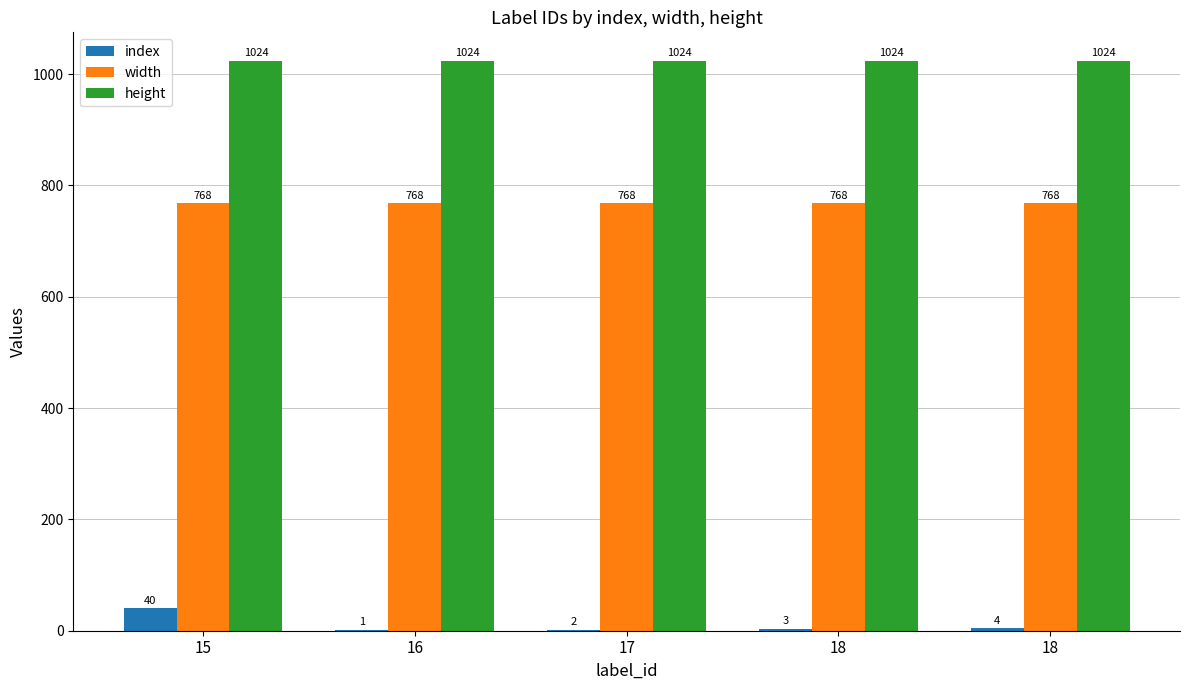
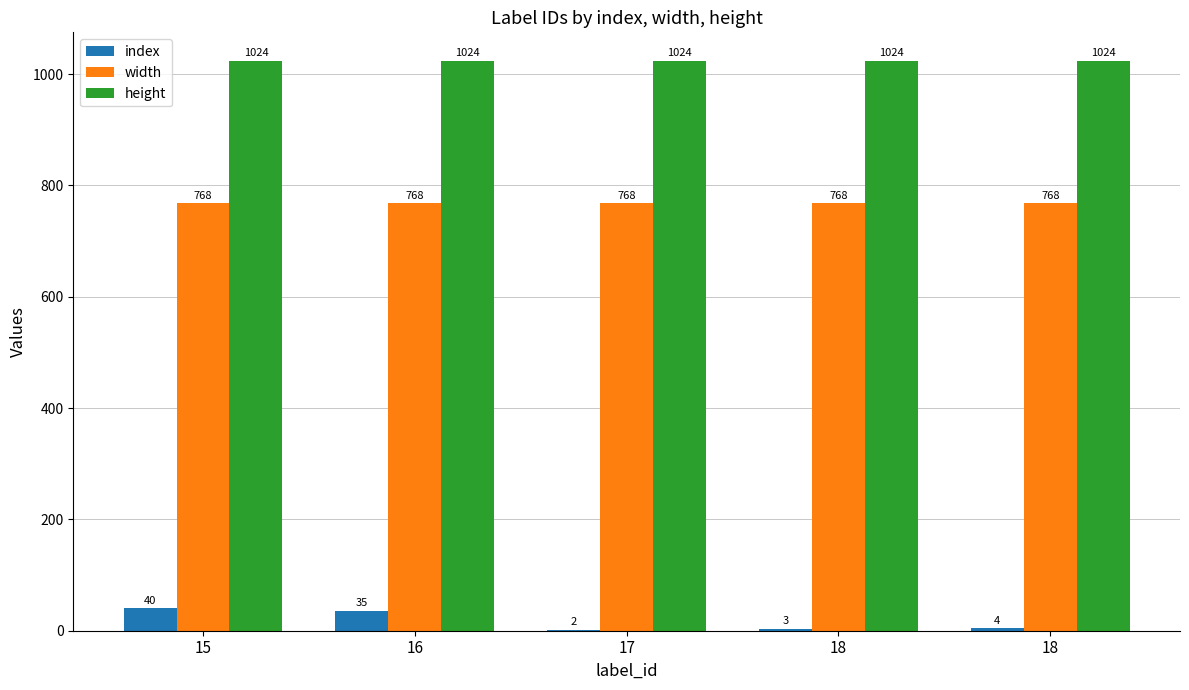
  {
    "index": {
      "15": 40,
-     "16": 1,
+     "16": 35,
      "17": 2
    },
    "width": {
      "15": 768,
      "16": 768,
      "17": 768
    },
    "height": {
      "15": 1024,
      "16": 1024,
      "17": 1024
    }
  }
